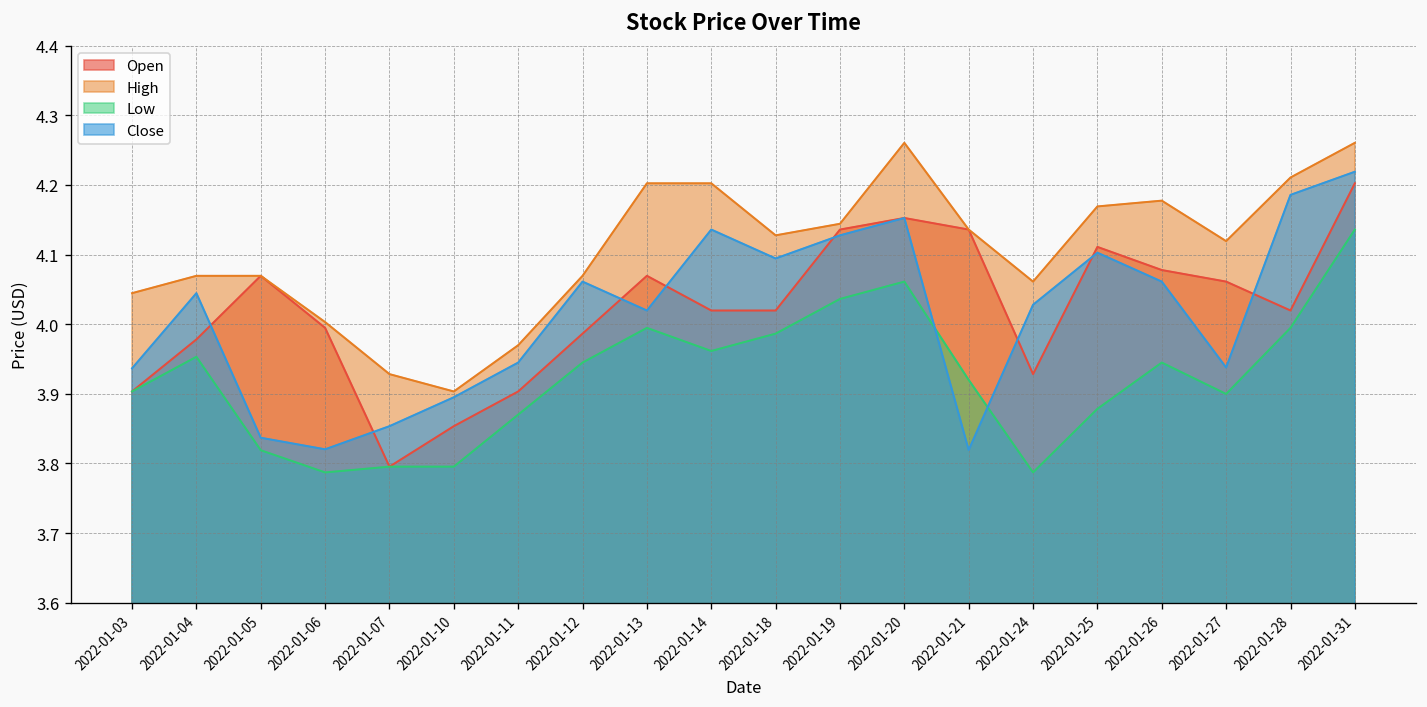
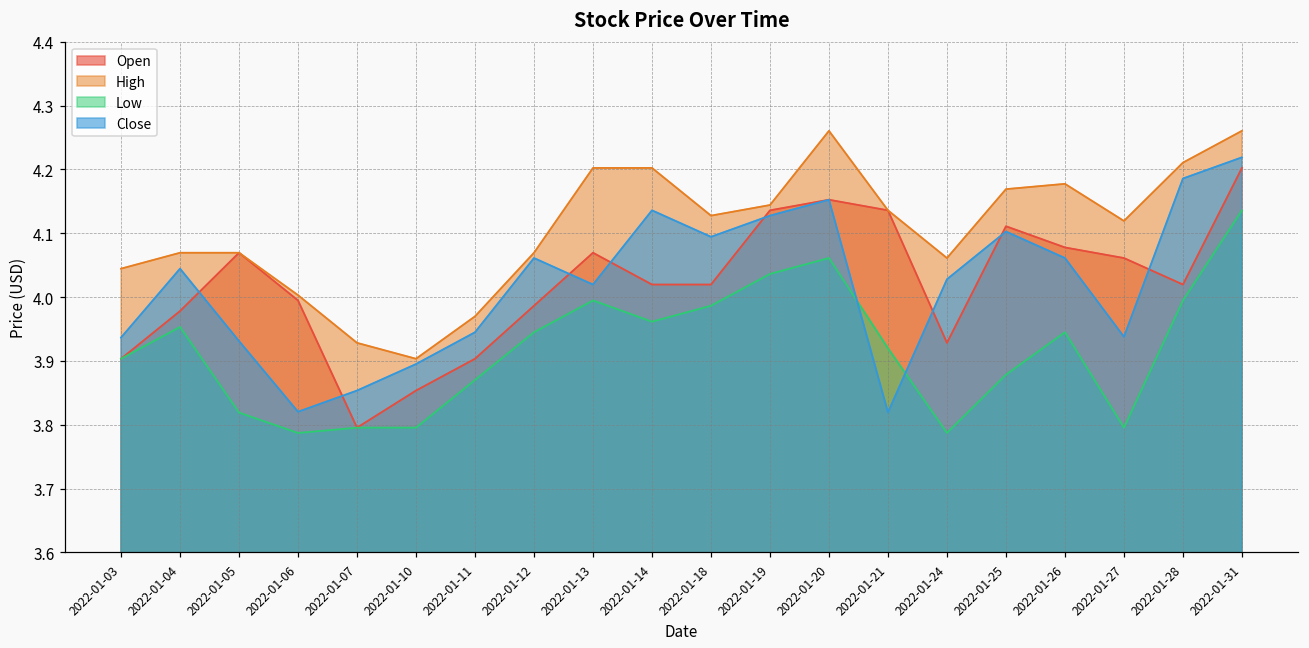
  {
    "Low": {
      "2022-01-04": 3.95,
      "2022-01-05": 3.82,
      "2022-01-06": 3.79,
      "2022-01-10": 3.80,
      "2022-01-11": 3.87,
      "2022-01-12": 3.94,
      "2022-01-13": 3.99,
      "2022-01-14": 3.96,
      "2022-01-18": 3.99,
      "2022-01-19": 4.04,
      "2022-01-20": 4.06,
      "2022-01-21": 3.92,
      "2022-01-24": 3.79,
      "2022-01-25": 3.88,
      "2022-01-26": 3.94,
-     "2022-01-27": 3.90,
+     "2022-01-27": 3.80,
      "2022-01-28": 3.99,
      "2022-01-31": 4.14
    },
    "Close": {
      "2022-01-03": 3.94,
      "2022-01-04": 4.04,
-     "2022-01-05": 3.84,
+     "2022-01-05": 3.93,
      "2022-01-06": 3.82,
      "2022-01-07": 3.85,
      "2022-01-10": 3.90,
      "2022-01-11": 3.94,
      "2022-01-12": 4.06,
      "2022-01-13": 4.02,
      "2022-01-14": 4.14,
      "2022-01-18": 4.09,
      "2022-01-19": 4.13,
      "2022-01-21": 3.82,
      "2022-01-24": 4.03,
      "2022-01-25": 4.10,
      "2022-01-26": 4.06,
      "2022-01-27": 3.94,
      "2022-01-28": 4.19,
      "2022-01-31": 4.22
    }
  }
